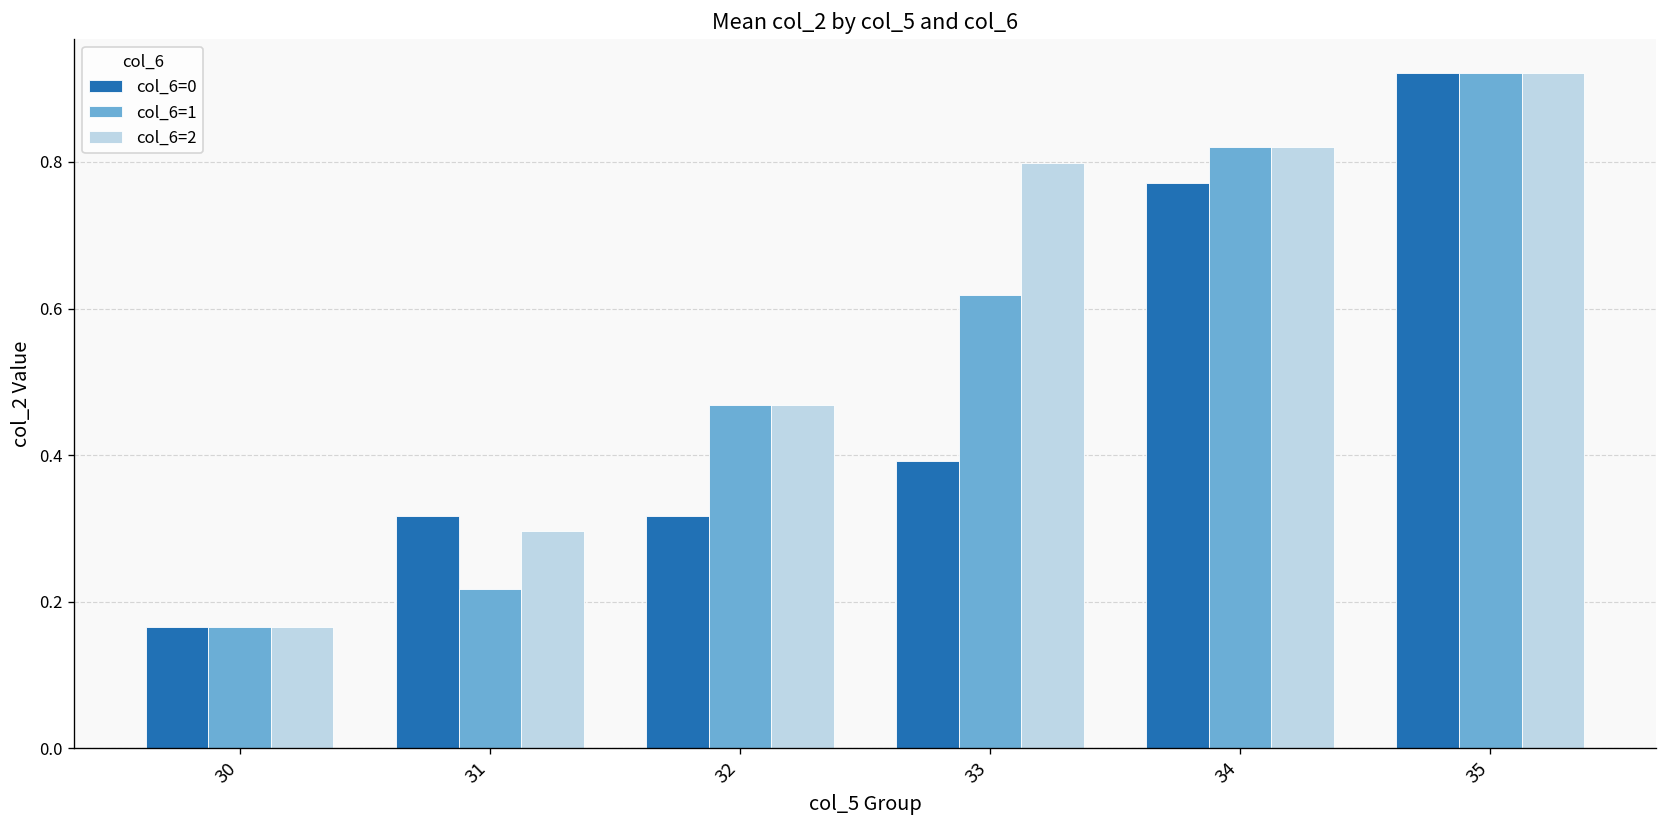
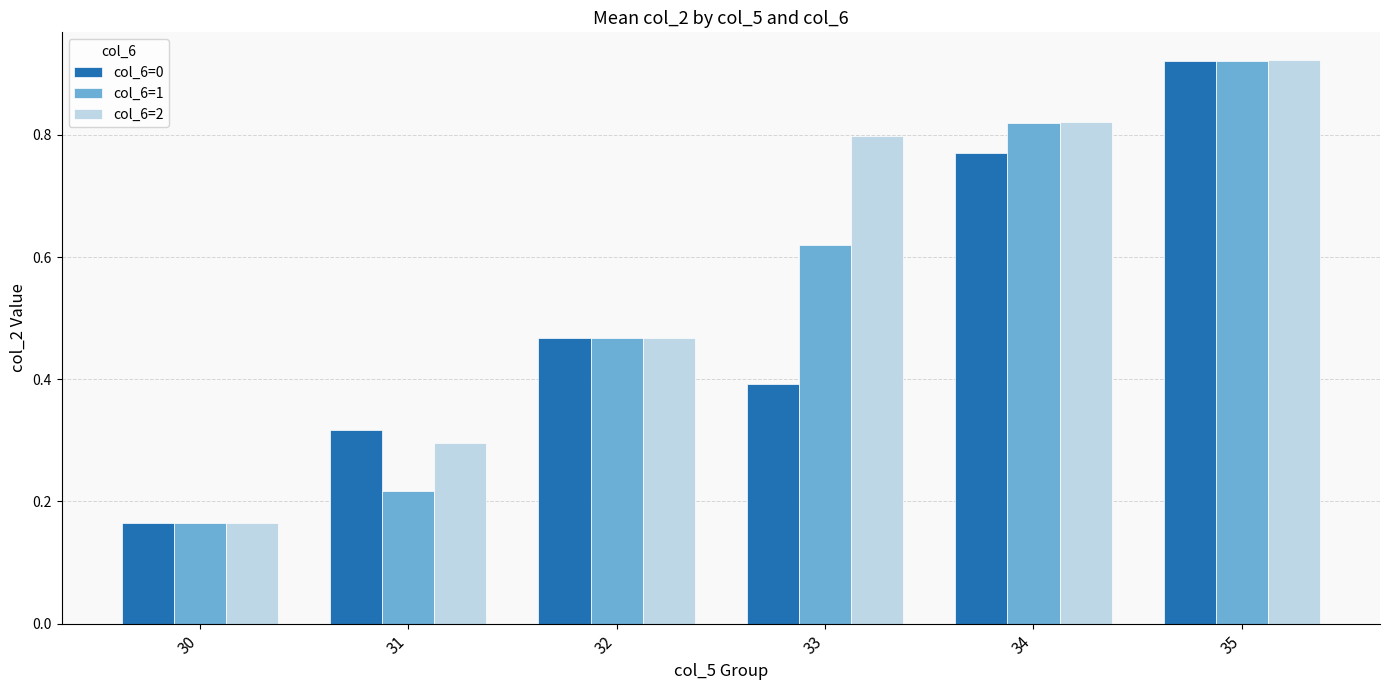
  {
    "col_6=0": {
      "30": 0.17,
      "31": 0.32,
-     "32": 0.32,
+     "32": 0.47,
      "33": 0.39,
      "34": 0.77,
      "35": 0.92
    },
    "col_6=1": {
      "30": 0.17,
      "31": 0.22,
      "32": 0.47,
      "33": 0.62,
      "34": 0.82,
      "35": 0.92
    },
    "col_6=2": {
      "30": 0.17,
      "31": 0.30,
      "32": 0.47,
      "33": 0.80,
      "34": 0.82,
      "35": 0.92
    }
  }
